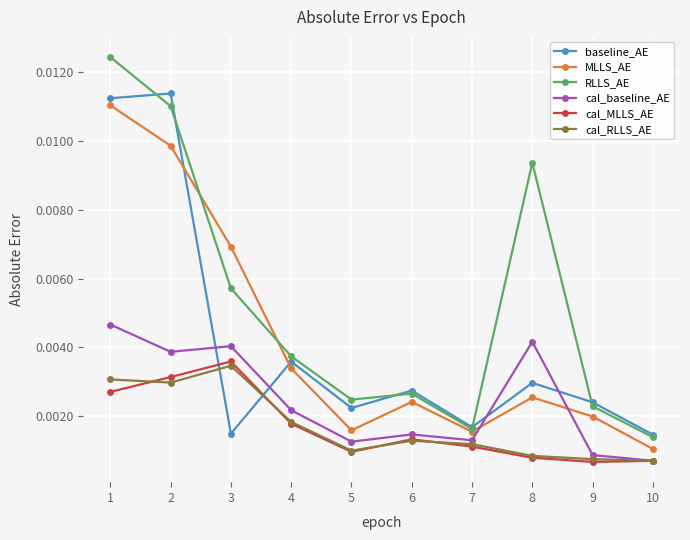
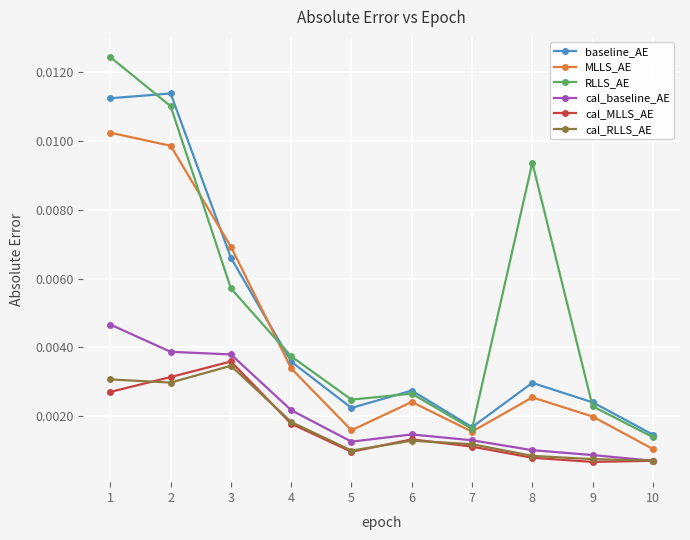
  {
    "baseline_AE": {
      "1": 0.0112,
      "2": 0.0114,
-     "3": 0.0015,
+     "3": 0.0066,
      "4": 0.0036,
      "5": 0.0022,
      "6": 0.0027,
      "8": 0.0030,
      "9": 0.0024
    },
    "MLLS_AE": {
-     "1": 0.0110,
+     "1": 0.0102,
      "2": 0.0099,
      "3": 0.0069,
      "4": 0.0034,
      "5": 0.0016,
      "6": 0.0024,
      "7": 0.0016,
      "8": 0.0025,
      "9": 0.0020,
      "10": 0.0010
    },
    "RLLS_AE": {
      "1": 0.0124,
      "2": 0.0110,
      "3": 0.0057,
      "4": 0.0037,
      "5": 0.0025,
      "6": 0.0027,
      "8": 0.0094,
      "9": 0.0023
    },
    "cal_baseline_AE": {
      "1": 0.0047,
      "2": 0.0039,
-     "3": 0.0040,
+     "3": 0.0038,
      "4": 0.0022,
      "5": 0.0013,
      "6": 0.0015,
      "7": 0.0013,
-     "8": 0.0042,
+     "8": 0.0010,
      "9": 0.0009
    },
    "cal_MLLS_AE": {
      "1": 0.0027,
      "2": 0.0031,
      "3": 0.0036,
      "9": 0.0007
    },
    "cal_RLLS_AE": {
      "1": 0.0031,
      "2": 0.0030,
      "3": 0.0035,
      "9": 0.0008
    }
  }
